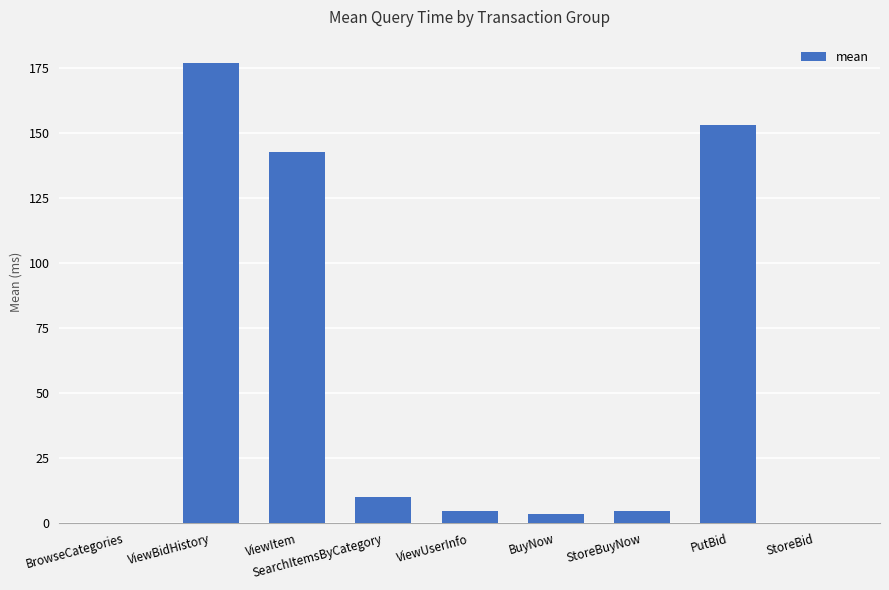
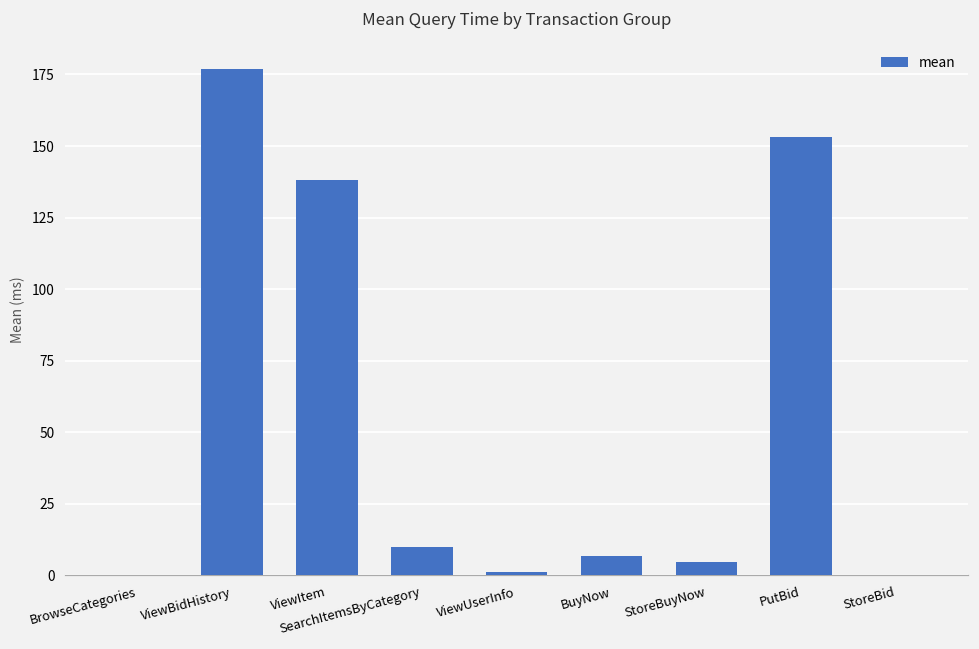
  {
    "ViewBidHistory": 177,
-   "ViewItem": 143,
+   "ViewItem": 138,
    "SearchItemsByCategory": 10,
-   "ViewUserInfo": 5,
-   "BuyNow": 3,
+   "ViewUserInfo": 1,
+   "BuyNow": 7,
    "StoreBuyNow": 5,
    "PutBid": 153
  }
